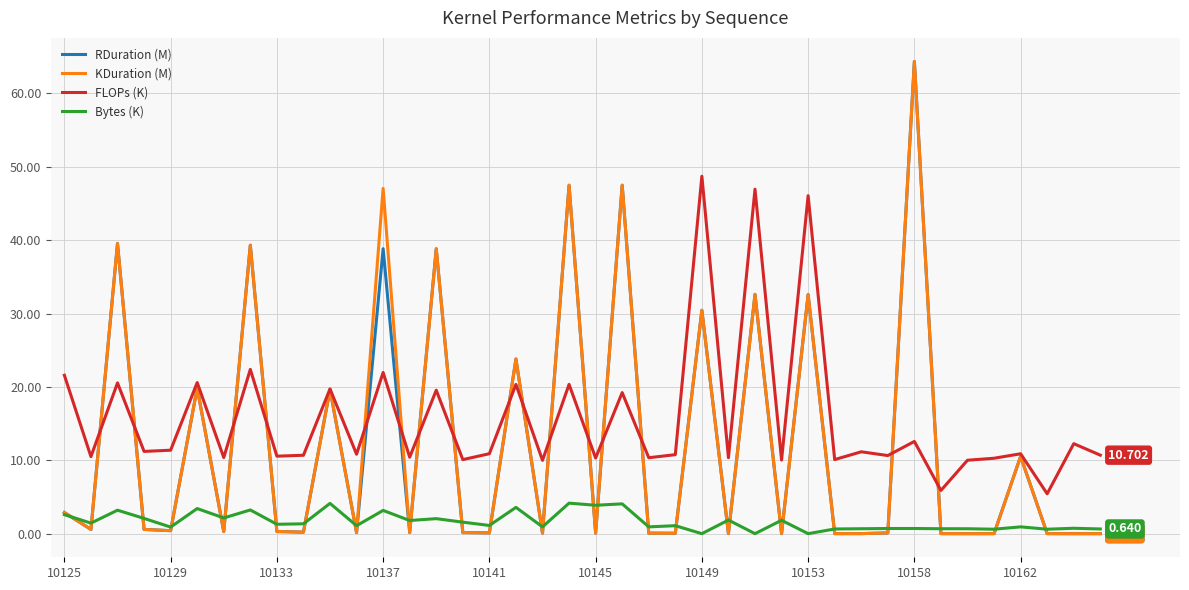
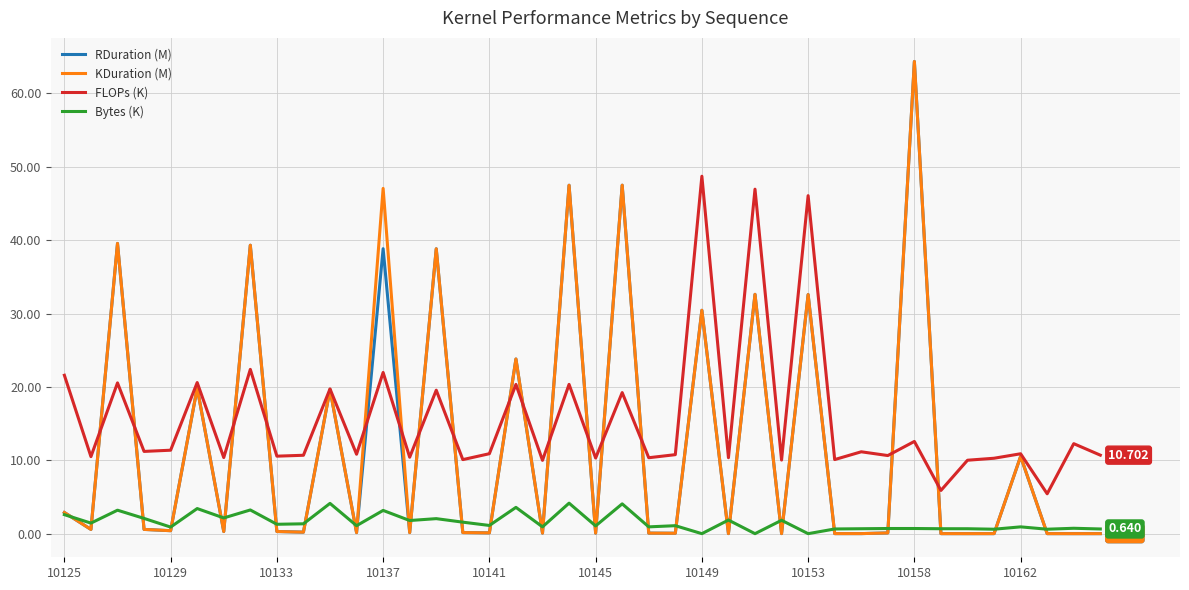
  {
    "RDuration (M)": {
      "10137": 39
    },
    "KDuration (M)": {
      "10137": 47
    },
    "FLOPs (K)": {
      "10125": 22,
      "10129": 11,
      "10133": 11,
      "10137": 22,
      "10141": 11,
      "10145": 10,
      "10149": 49,
      "10153": 46,
      "10158": 13,
      "10162": 11
    },
    "Bytes (K)": {
      "10129": 1,
      "10133": 1,
      "10137": 3,
      "10141": 1,
-     "10145": 4,
+     "10145": 1,
      "10149": 0,
      "10153": 0,
      "10158": 1,
      "10162": 1
    }
  }
